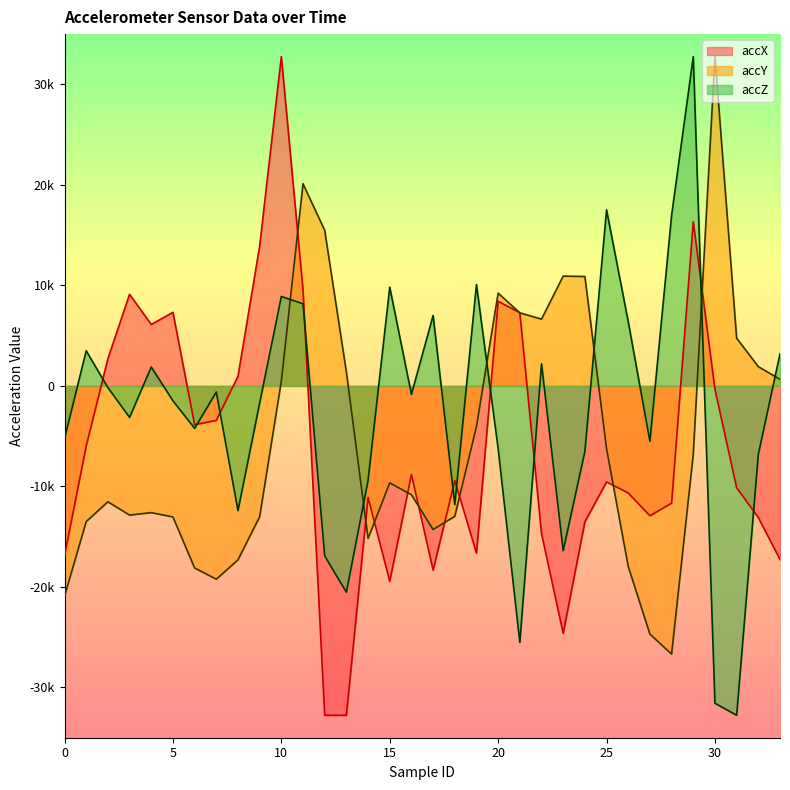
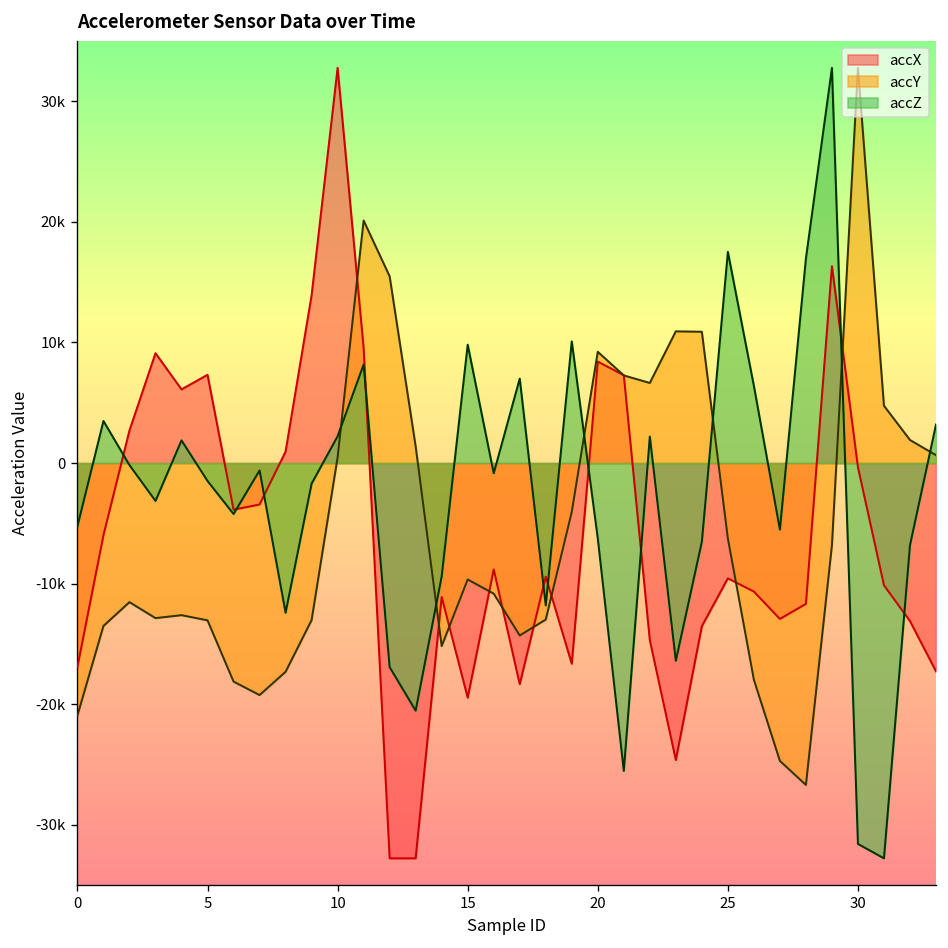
  {
    "accZ": {
-     "10": 8900
+     "10": 2200
    }
  }
